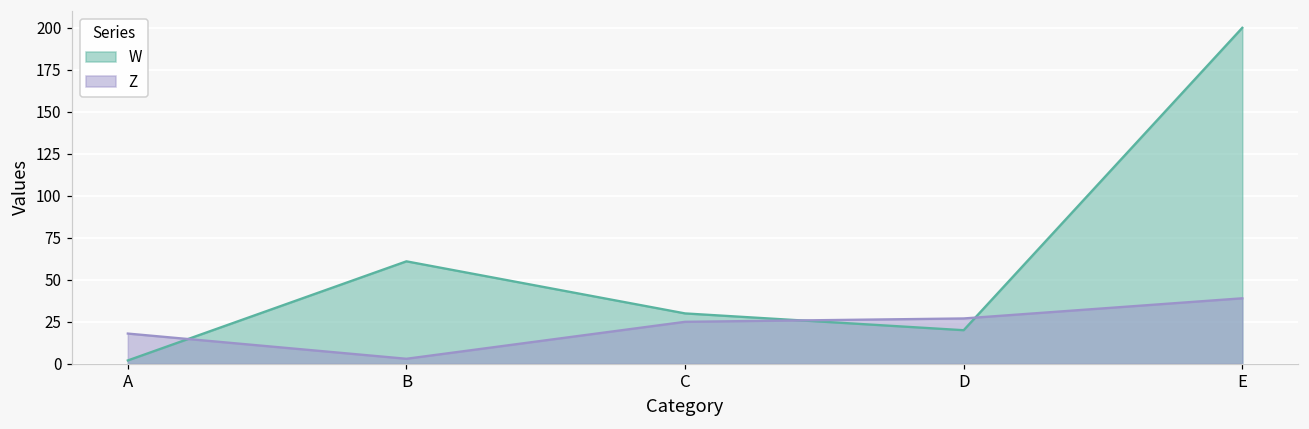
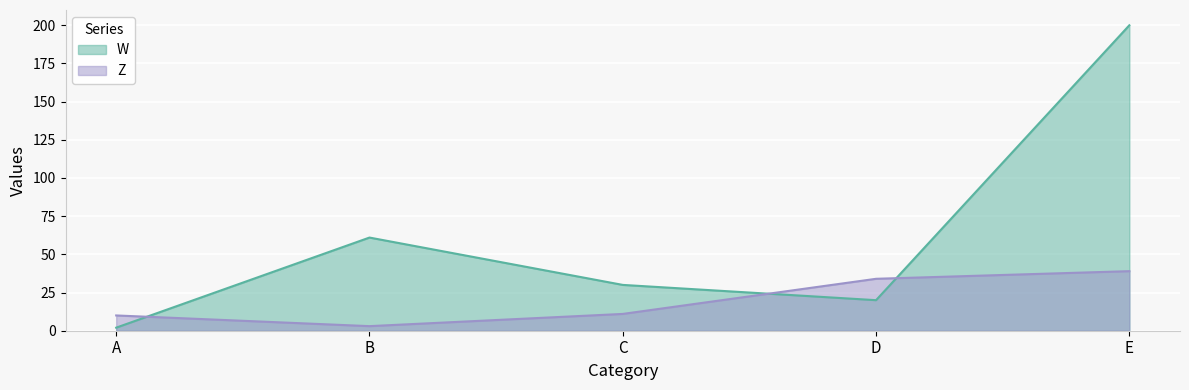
  {
    "W": {
      "A": 2,
      "B": 61,
      "C": 30,
      "D": 20,
      "E": 200
    },
    "Z": {
-     "A": 18,
+     "A": 10,
      "B": 3,
-     "C": 25,
-     "D": 27,
+     "C": 11,
+     "D": 34,
      "E": 39
    }
  }
